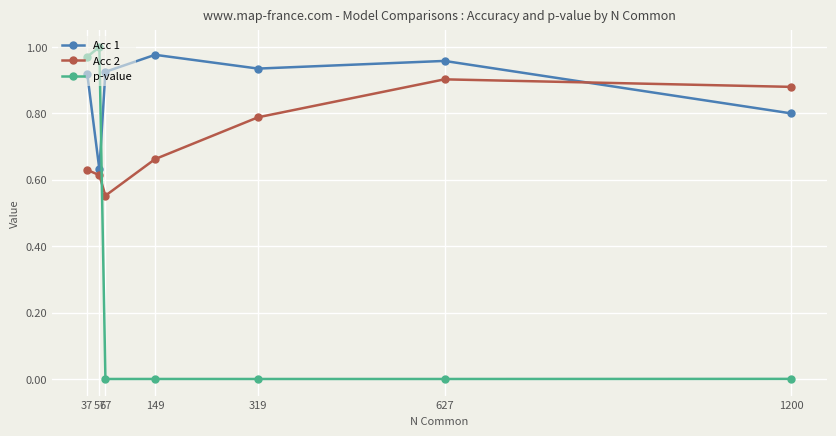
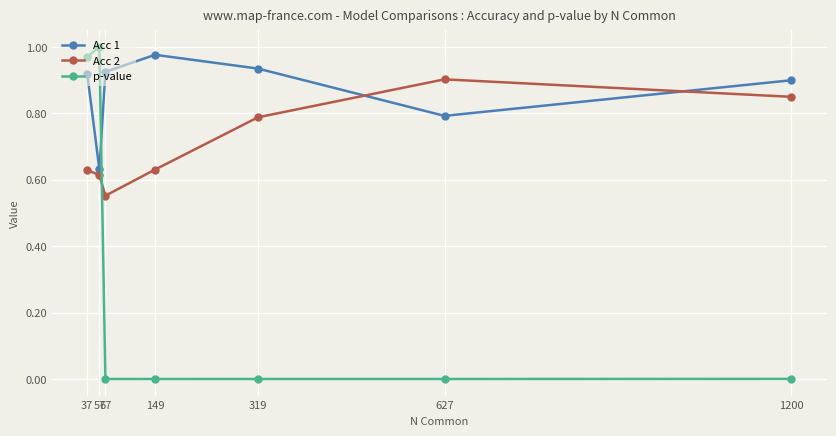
  {
    "Acc 1": {
      "149": 0.98,
      "319": 0.94,
-     "627": 0.96,
-     "1200": 0.8
+     "627": 0.79,
+     "1200": 0.9
    },
    "Acc 2": {
      "37": 0.63,
-     "149": 0.66,
+     "149": 0.63,
      "319": 0.79,
      "627": 0.90,
-     "1200": 0.88
+     "1200": 0.85
    },
    "p-value": {
      "149": 0.00,
      "319": 0.00,
      "627": 0.00,
      "1200": 0.00
    }
  }
